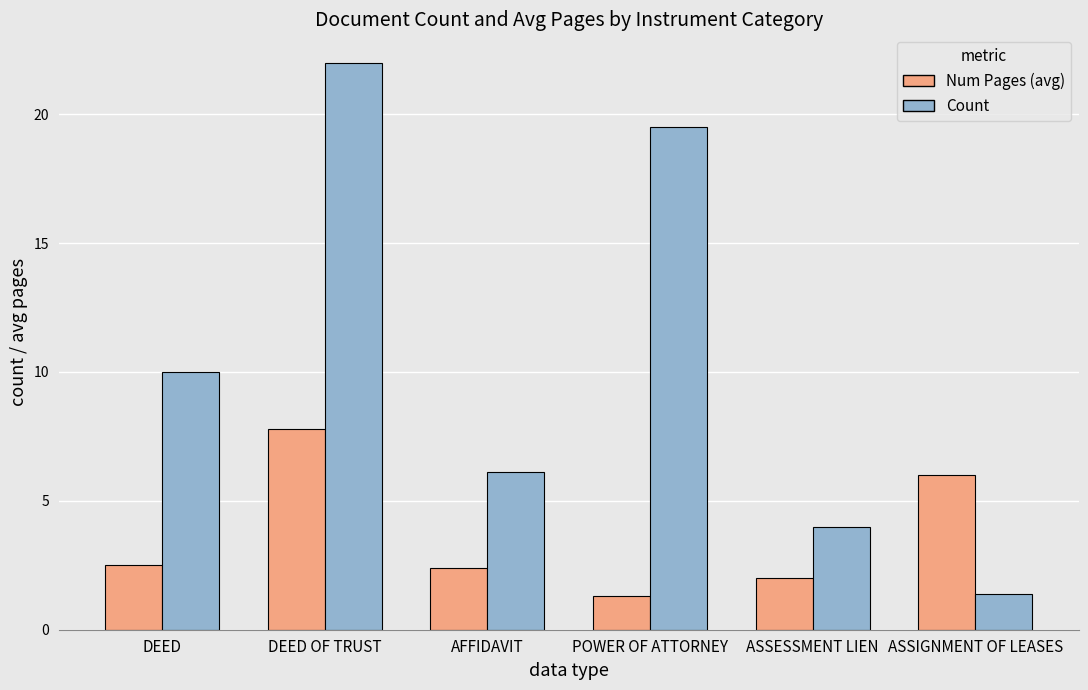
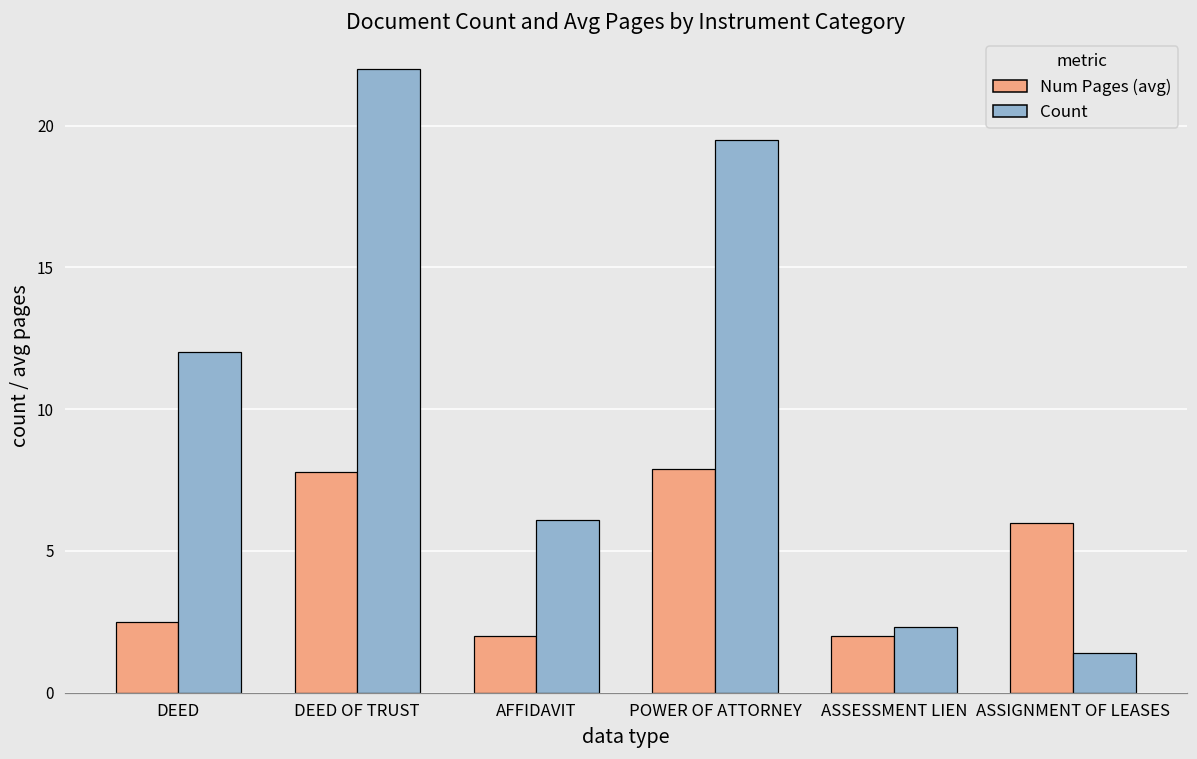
  {
    "Num Pages (avg)": {
      "DEED": 2.5,
      "DEED OF TRUST": 7.8,
-     "AFFIDAVIT": 2.4,
-     "POWER OF ATTORNEY": 1.3,
+     "AFFIDAVIT": 2.0,
+     "POWER OF ATTORNEY": 7.9,
      "ASSESSMENT LIEN": 2.0,
      "ASSIGNMENT OF LEASES": 6.0
    },
    "Count": {
-     "DEED": 10,
+     "DEED": 12,
      "DEED OF TRUST": 22.0,
      "AFFIDAVIT": 6.1,
      "POWER OF ATTORNEY": 19.5,
-     "ASSESSMENT LIEN": 4.0,
+     "ASSESSMENT LIEN": 2.3,
      "ASSIGNMENT OF LEASES": 1.4
    }
  }
